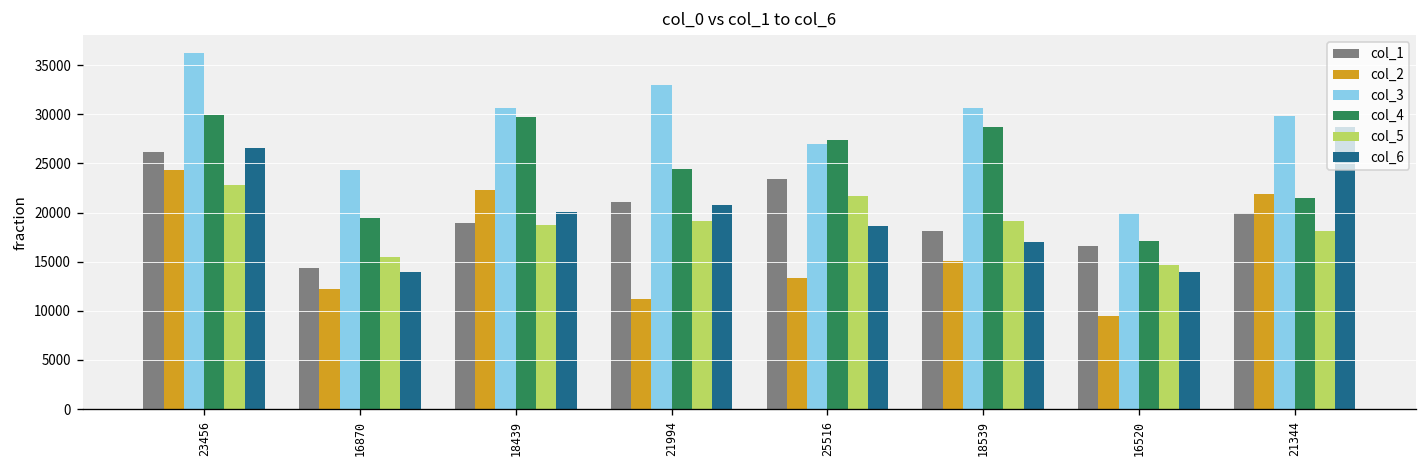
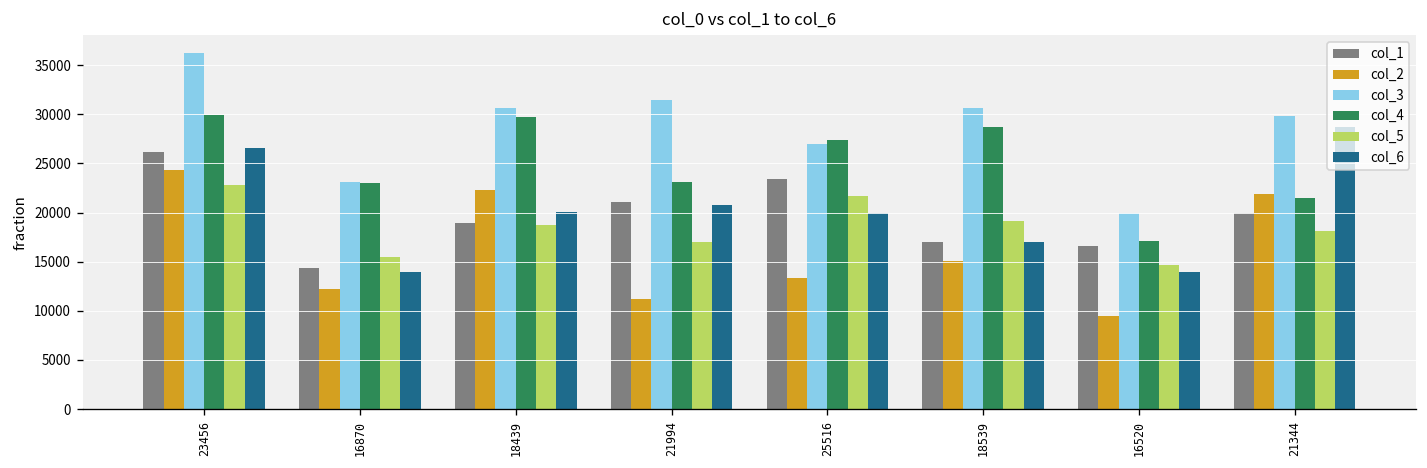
  {
    "col_1": {
      "23456": 26000,
      "16870": 14000,
      "18439": 19000,
      "21994": 21000,
      "25516": 23000,
-     "18539": 18000,
+     "18539": 17000,
      "16520": 17000,
      "21344": 20000
    },
    "col_2": {
      "23456": 24000,
      "16870": 12000,
      "18439": 22000,
      "21994": 11000,
      "25516": 13000,
      "18539": 15000,
      "16520": 9000,
      "21344": 22000
    },
    "col_3": {
      "23456": 36000,
-     "16870": 24000,
+     "16870": 23000,
      "18439": 31000,
-     "21994": 33000,
+     "21994": 31000,
      "25516": 27000,
      "18539": 31000,
      "16520": 20000,
      "21344": 30000
    },
    "col_4": {
      "23456": 30000,
-     "16870": 19000,
+     "16870": 23000,
      "18439": 30000,
-     "21994": 24000,
+     "21994": 23000,
      "25516": 27000,
      "18539": 29000,
      "16520": 17000,
      "21344": 21000
    },
    "col_5": {
      "23456": 23000,
      "16870": 15000,
      "18439": 19000,
-     "21994": 19000,
+     "21994": 17000,
      "25516": 22000,
      "18539": 19000,
      "16520": 15000,
      "21344": 18000
    },
    "col_6": {
      "23456": 27000,
      "16870": 14000,
      "18439": 20000,
      "21994": 21000,
-     "25516": 19000,
+     "25516": 20000,
      "18539": 17000,
      "16520": 14000
    }
  }
